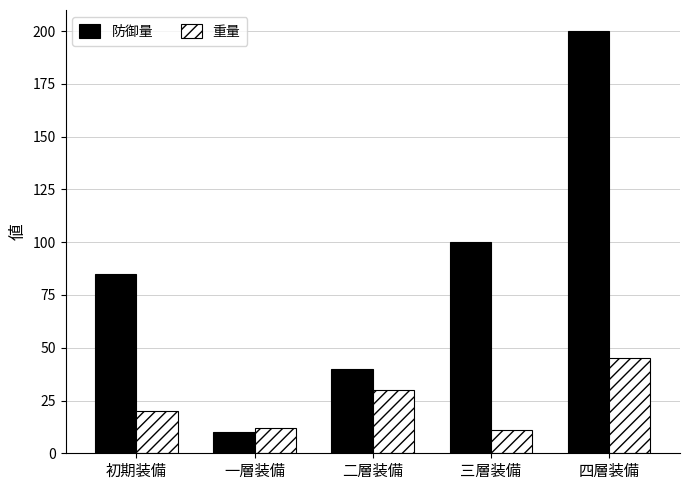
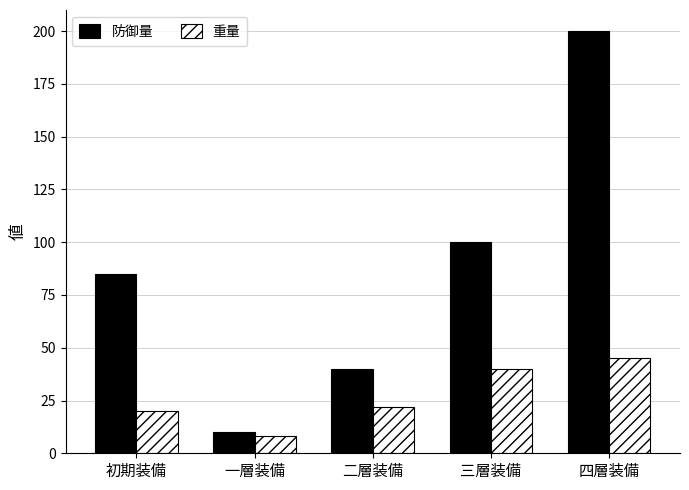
  {
    "防御量": {
      "初期装備": 85,
      "一層装備": 10,
      "二層装備": 40,
      "三層装備": 100,
      "四層装備": 200
    },
    "重量": {
      "初期装備": 20,
-     "一層装備": 12,
-     "二層装備": 30,
-     "三層装備": 11,
+     "一層装備": 8,
+     "二層装備": 22,
+     "三層装備": 40,
      "四層装備": 45
    }
  }
